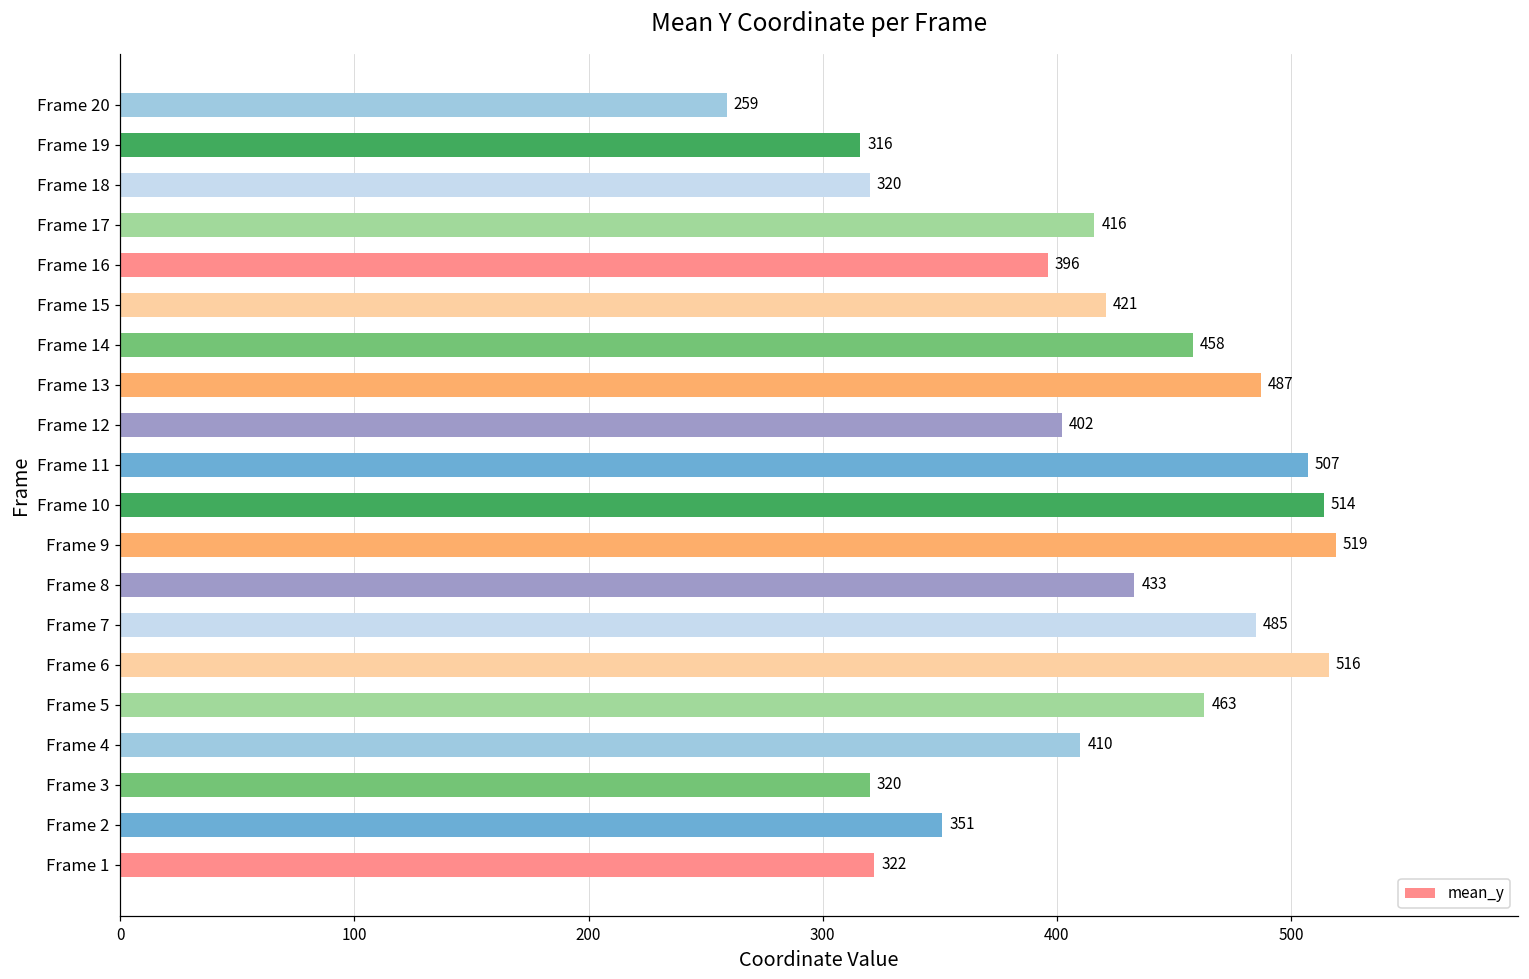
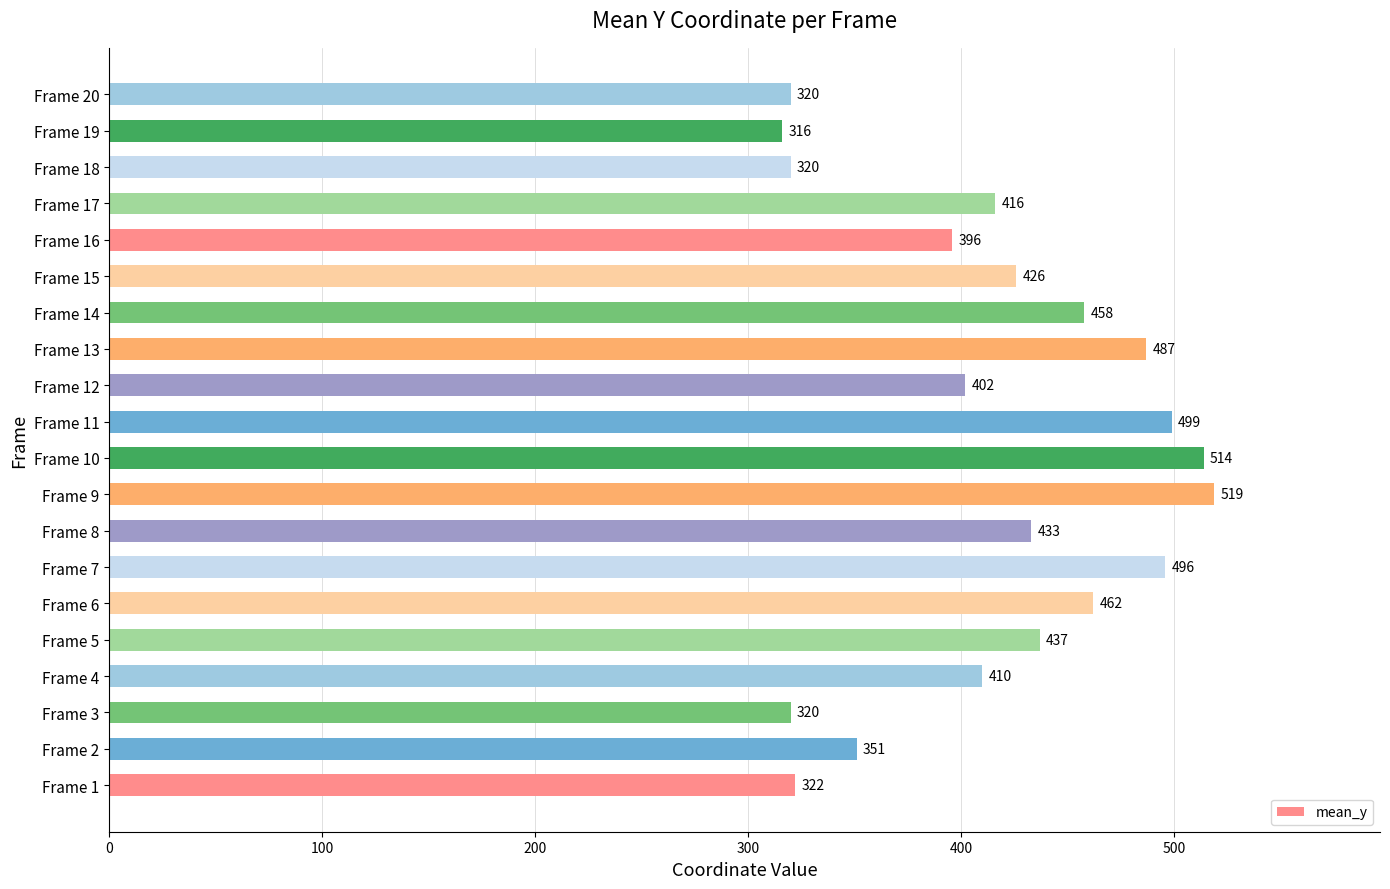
  {
-   "Frame 20": 259,
+   "Frame 20": 320,
    "Frame 19": 316,
    "Frame 18": 320,
    "Frame 17": 416,
    "Frame 16": 396,
-   "Frame 15": 421,
+   "Frame 15": 426,
    "Frame 14": 458,
    "Frame 13": 487,
    "Frame 12": 402,
-   "Frame 11": 507,
+   "Frame 11": 499,
    "Frame 10": 514,
    "Frame 9": 519,
    "Frame 8": 433,
-   "Frame 7": 485,
-   "Frame 6": 516,
-   "Frame 5": 463,
+   "Frame 7": 496,
+   "Frame 6": 462,
+   "Frame 5": 437,
    "Frame 4": 410,
    "Frame 3": 320,
    "Frame 2": 351,
    "Frame 1": 322
  }
